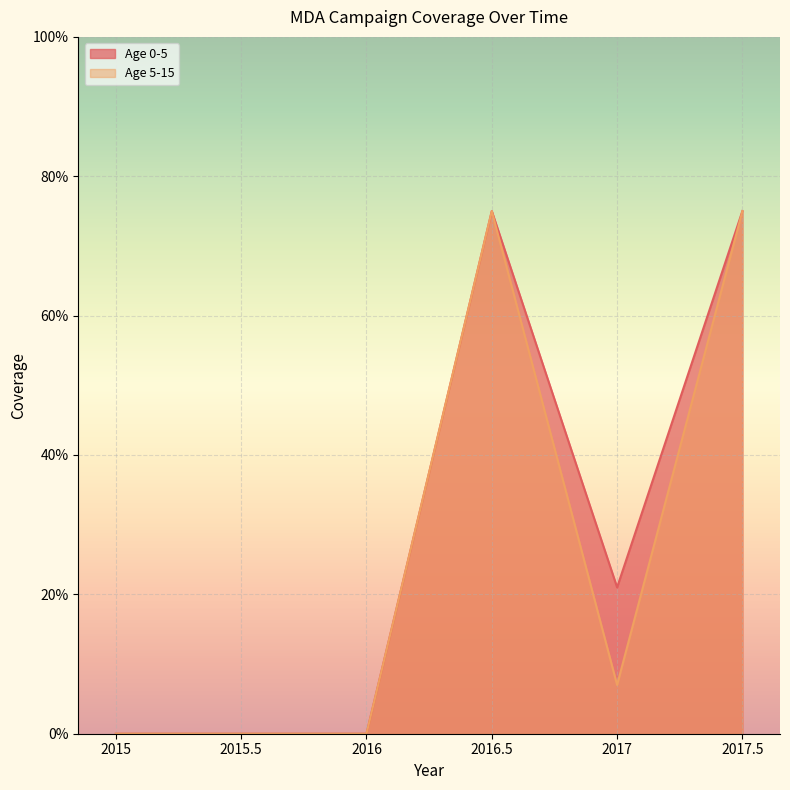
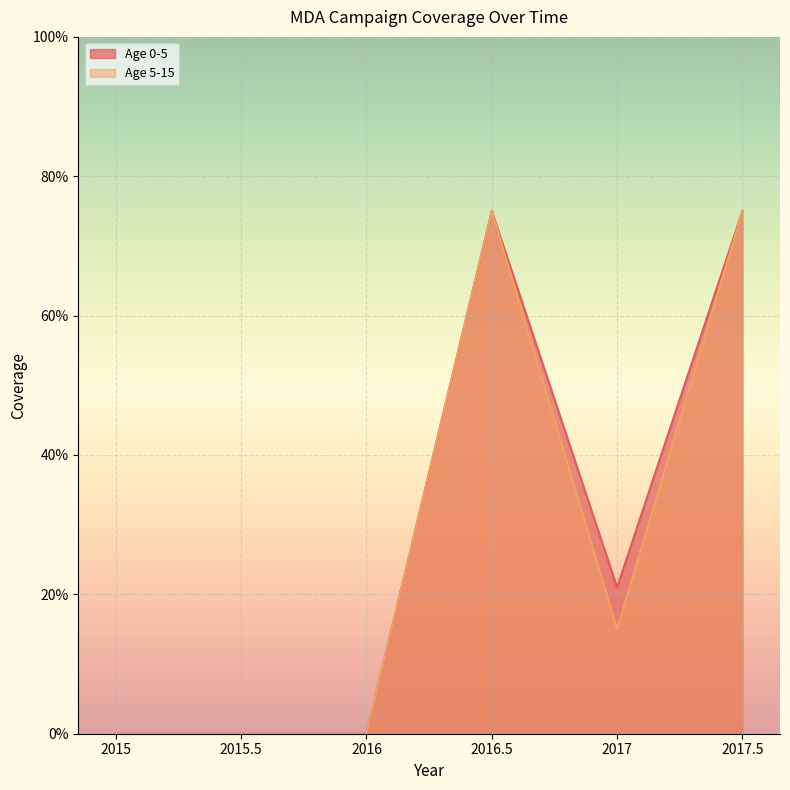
  {
    "Age 0-5": {
      "2017": "21%"
    },
    "Age 5-15": {
-     "2017": "7%"
+     "2017": "15%"
    }
  }
